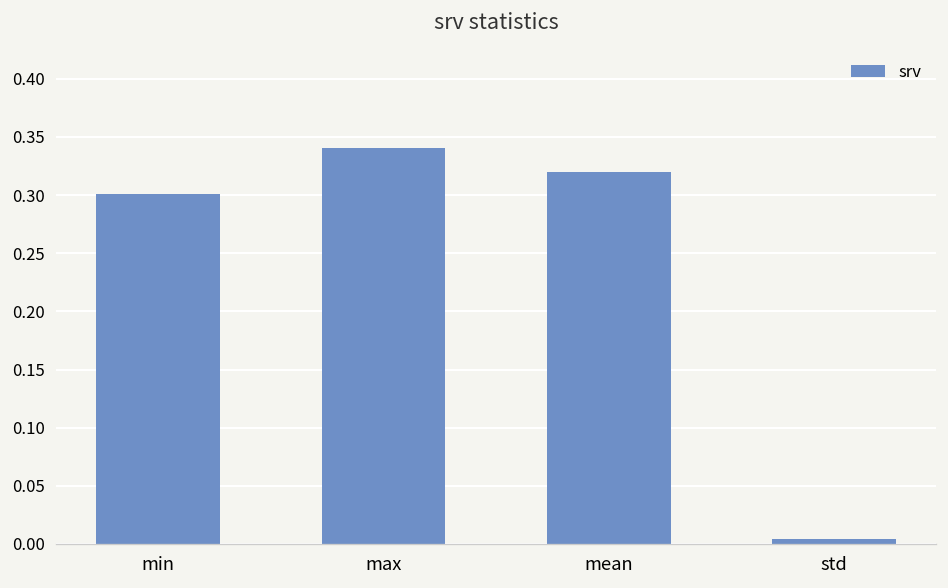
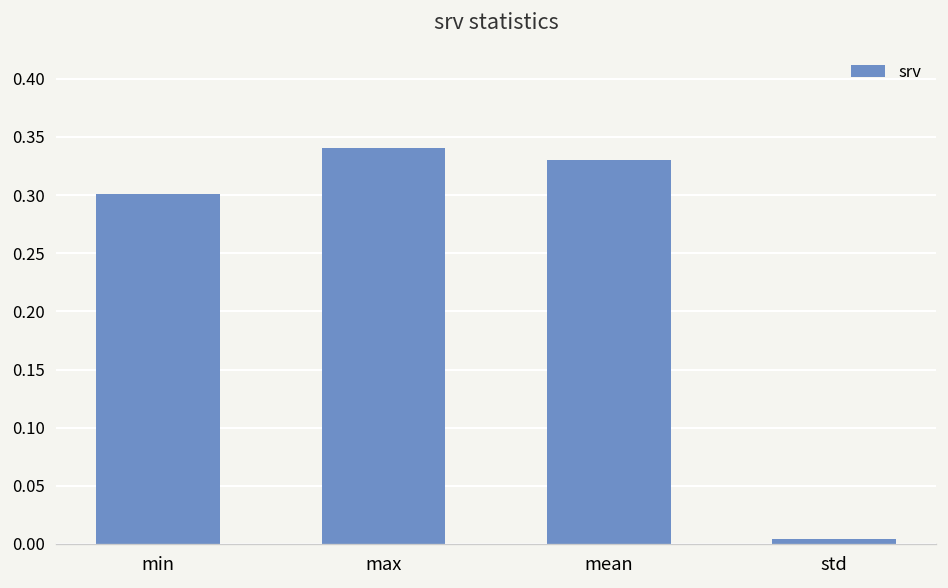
  {
    "min": 0.30,
    "max": 0.34,
-   "mean": 0.32,
+   "mean": 0.33,
    "std": 0.00
  }
